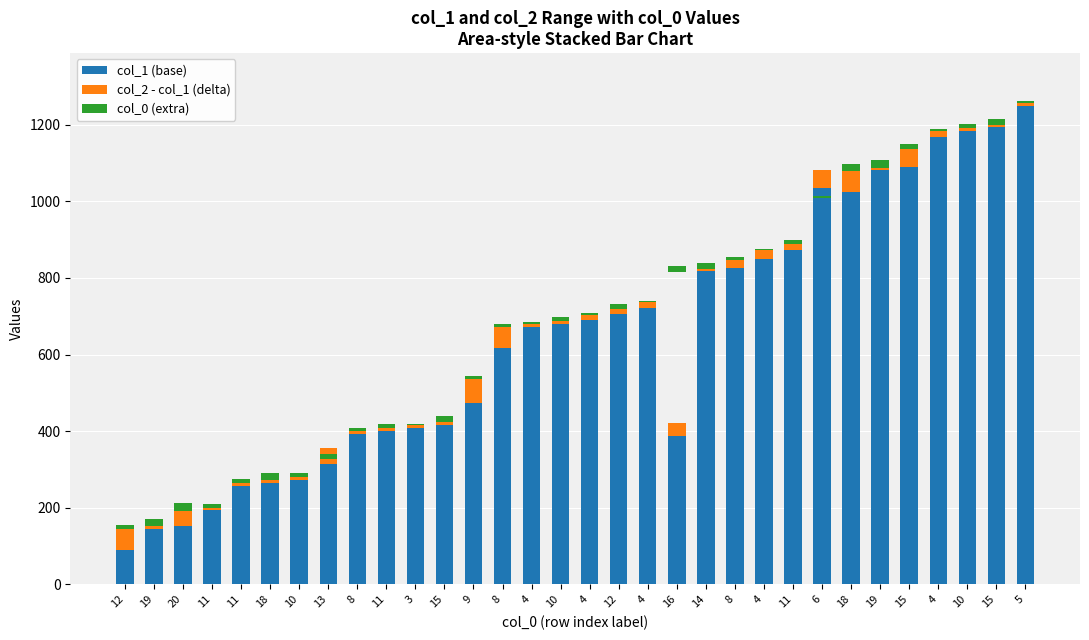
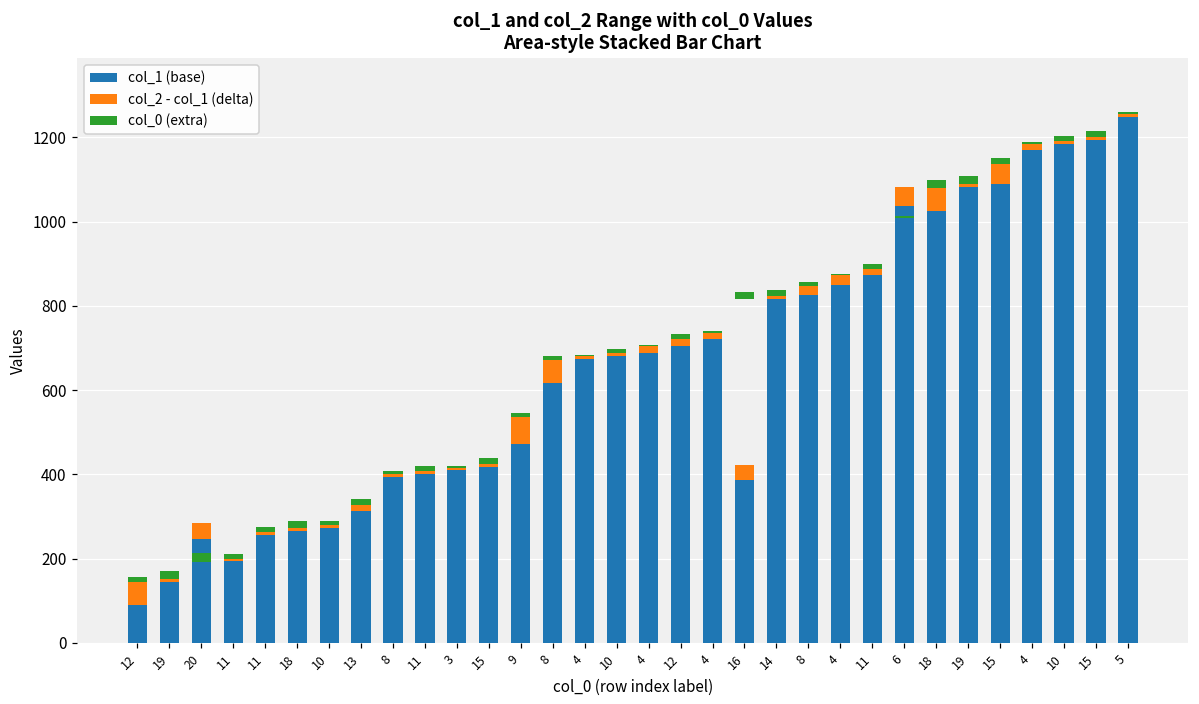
  {
    "col_1 (base)": {
-     "20": 150,
+     "20": 250,
      "13": 310,
      "3": 410,
      "9": 470,
      "16": 390,
      "14": 820,
      "6": 1040,
      "5": 1250
    },
    "col_2 - col_1 (delta)": {
      "20": 40,
-     "13": 40,
+     "13": 20,
      "3": 10,
      "9": 60,
      "16": 30,
      "14": 10,
      "6": 50,
      "5": 10
    },
    "col_0 (extra)": {
      "9": 10,
      "14": 10
    }
  }
